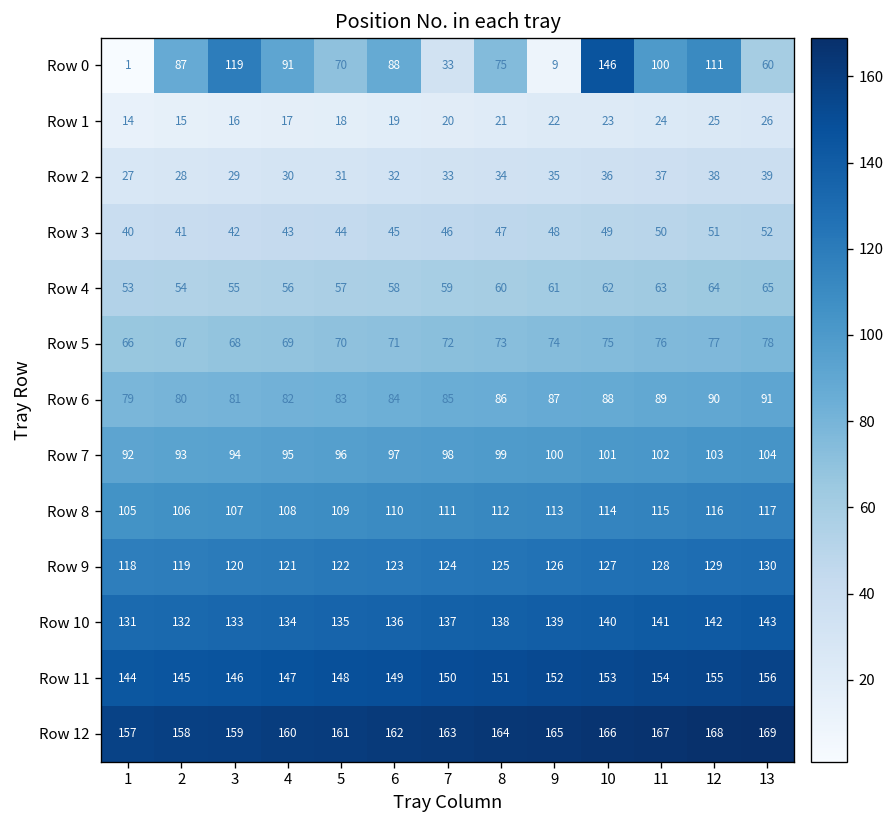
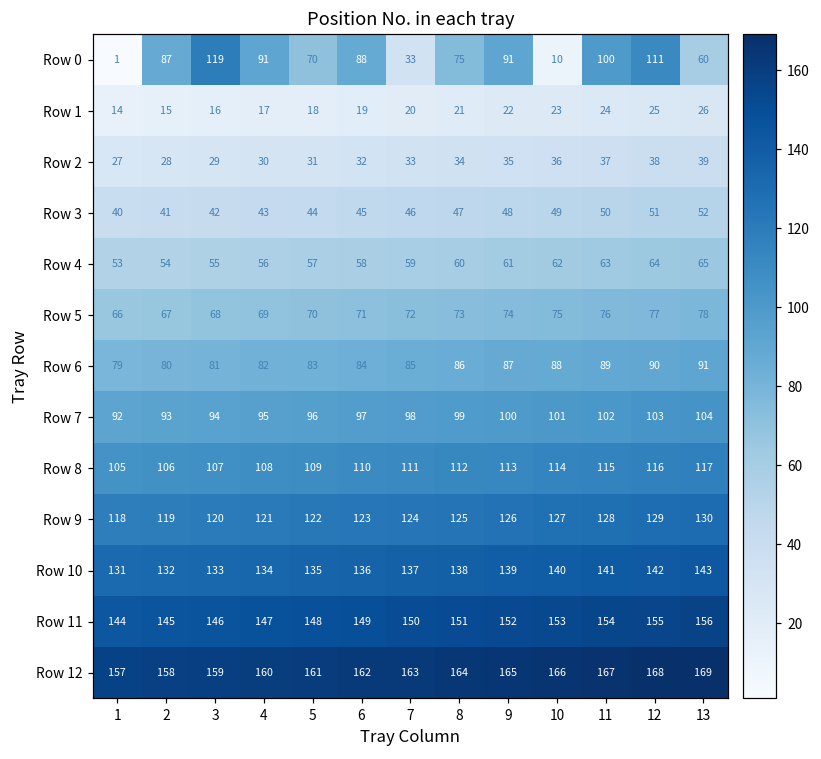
  {
    "Row 0": {
      "1": 1,
      "2": 87,
      "3": 119,
      "4": 91,
      "5": 70,
      "6": 88,
      "7": 33,
      "8": 75,
-     "9": 9,
-     "10": 146,
+     "9": 91,
+     "10": 10,
      "11": 100,
      "12": 111,
      "13": 60
    },
    "Row 1": {
      "1": 14,
      "2": 15,
      "3": 16,
      "4": 17,
      "5": 18,
      "6": 19,
      "7": 20,
      "8": 21,
      "9": 22,
      "10": 23,
      "11": 24,
      "12": 25,
      "13": 26
    },
    "Row 2": {
      "1": 27,
      "2": 28,
      "3": 29,
      "4": 30,
      "5": 31,
      "6": 32,
      "7": 33,
      "8": 34,
      "9": 35,
      "10": 36,
      "11": 37,
      "12": 38,
      "13": 39
    },
    "Row 3": {
      "1": 40,
      "2": 41,
      "3": 42,
      "4": 43,
      "5": 44,
      "6": 45,
      "7": 46,
      "8": 47,
      "9": 48,
      "10": 49,
      "11": 50,
      "12": 51,
      "13": 52
    },
    "Row 4": {
      "1": 53,
      "2": 54,
      "3": 55,
      "4": 56,
      "5": 57,
      "6": 58,
      "7": 59,
      "8": 60,
      "9": 61,
      "10": 62,
      "11": 63,
      "12": 64,
      "13": 65
    },
    "Row 5": {
      "1": 66,
      "2": 67,
      "3": 68,
      "4": 69,
      "5": 70,
      "6": 71,
      "7": 72,
      "8": 73,
      "9": 74,
      "10": 75,
      "11": 76,
      "12": 77,
      "13": 78
    },
    "Row 6": {
      "1": 79,
      "2": 80,
      "3": 81,
      "8": 86,
      "9": 87,
      "10": 88,
      "11": 89,
      "12": 90,
      "13": 91
    },
    "Row 7": {
      "1": 92,
      "2": 93,
      "3": 94,
      "4": 95,
      "5": 96,
      "6": 97,
      "7": 98,
      "8": 99,
      "9": 100,
      "10": 101,
      "11": 102,
      "12": 103,
      "13": 104
    },
    "Row 8": {
      "1": 105,
      "2": 106,
      "3": 107,
      "4": 108,
      "5": 109,
      "6": 110,
      "7": 111,
      "8": 112,
      "9": 113,
      "10": 114,
      "11": 115,
      "12": 116,
      "13": 117
    },
    "Row 9": {
      "1": 118,
      "2": 119,
      "3": 120,
      "4": 121,
      "5": 122,
      "6": 123,
      "7": 124,
      "8": 125,
      "9": 126,
      "10": 127,
      "11": 128,
      "12": 129,
      "13": 130
    },
    "Row 10": {
      "1": 131,
      "2": 132,
      "3": 133,
      "4": 134,
      "5": 135,
      "6": 136,
      "7": 137,
      "8": 138,
      "9": 139,
      "10": 140,
      "11": 141,
      "12": 142,
      "13": 143
    },
    "Row 11": {
      "1": 144,
      "2": 145,
      "3": 146,
      "4": 147,
      "5": 148,
      "6": 149,
      "7": 150,
      "8": 151,
      "9": 152,
      "10": 153,
      "11": 154,
      "12": 155,
      "13": 156
    },
    "Row 12": {
      "1": 157,
      "2": 158,
      "3": 159,
      "4": 160,
      "5": 161,
      "6": 162,
      "7": 163,
      "8": 164,
      "9": 165,
      "10": 166,
      "11": 167,
      "12": 168,
      "13": 169
    }
  }
